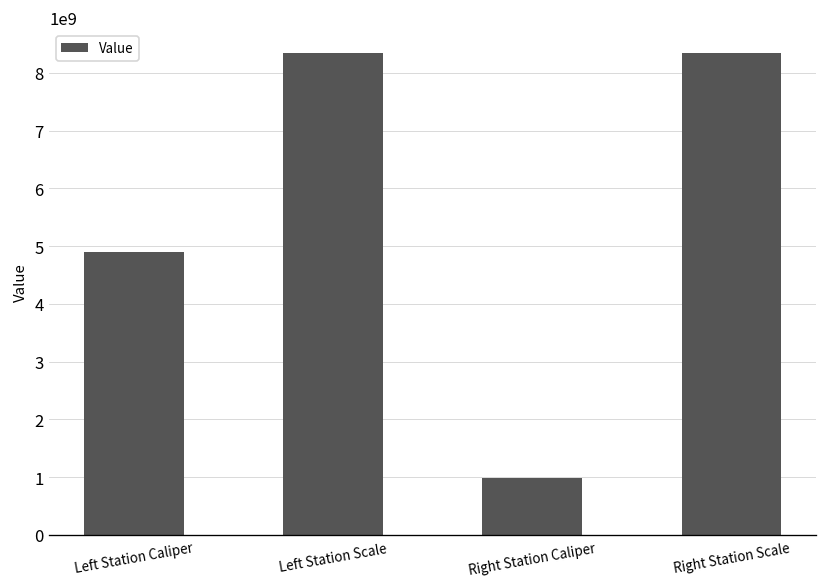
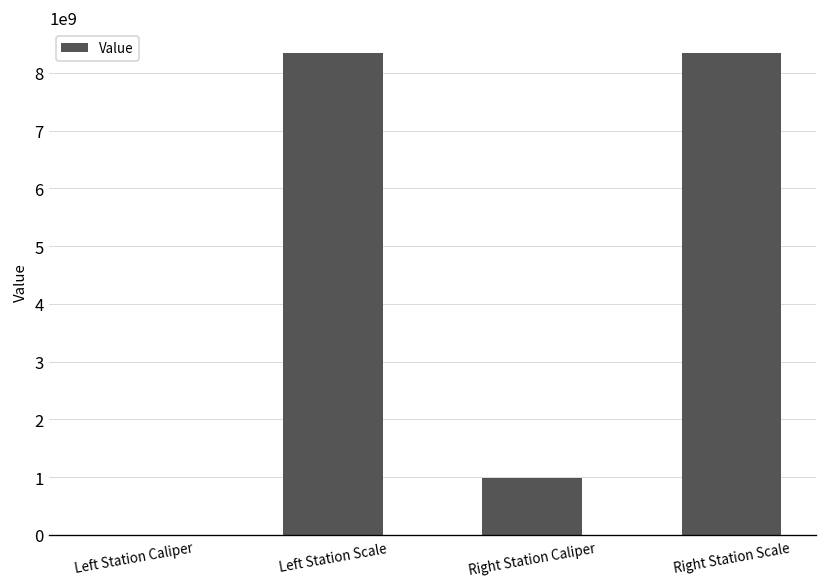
  {
-   "Left Station Caliper": 4900000000,
+   "Left Station Caliper": 0,
    "Left Station Scale": 8300000000,
    "Right Station Caliper": 1000000000,
    "Right Station Scale": 8300000000
  }
